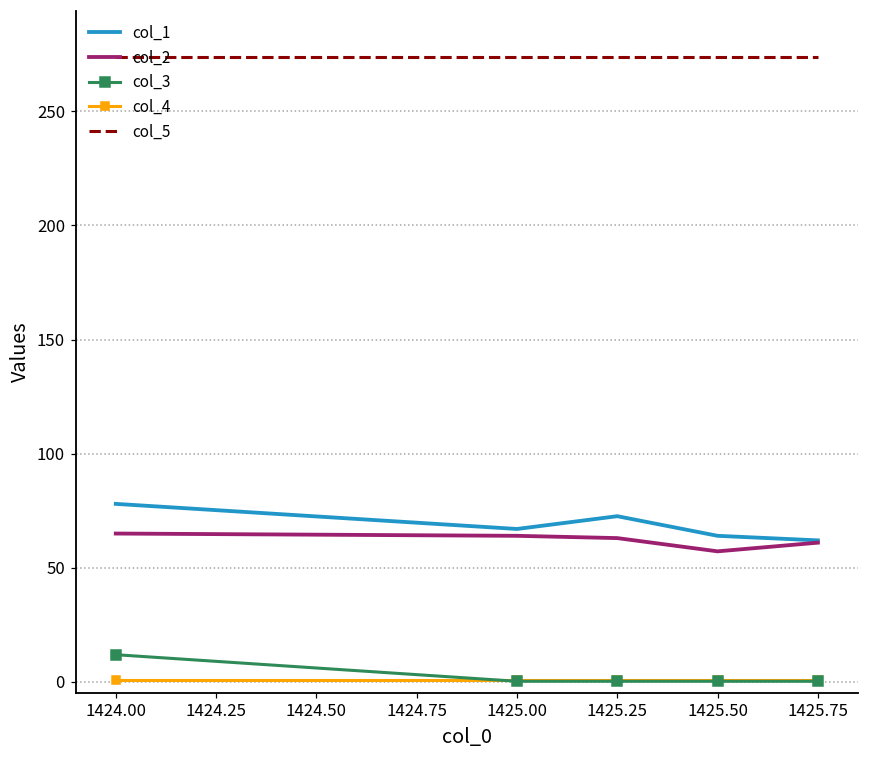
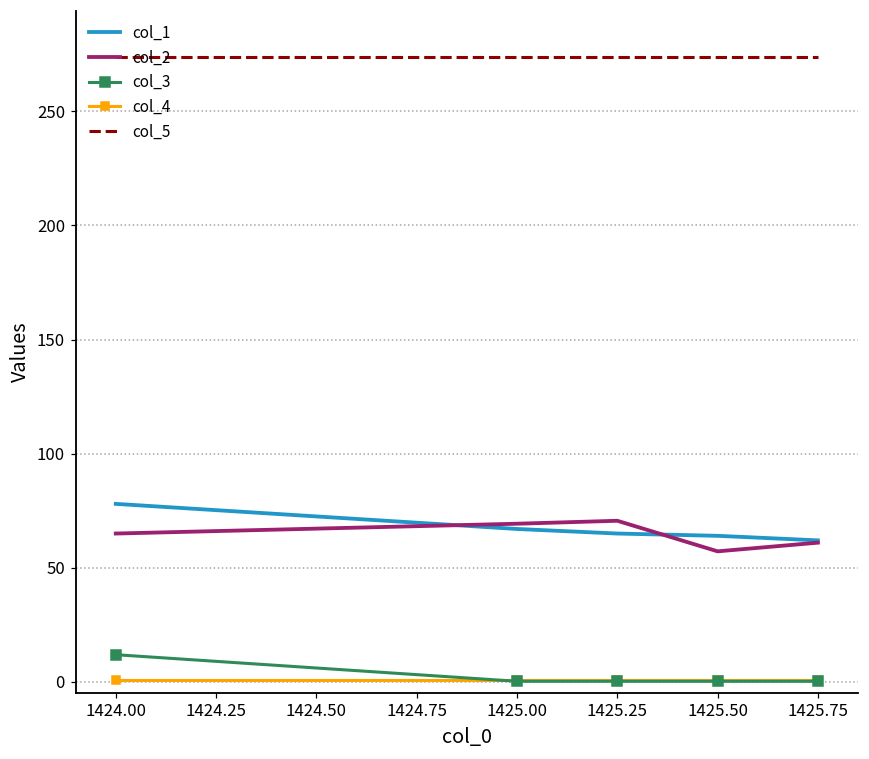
  {
    "col_1": {
      "1424.00": 78,
      "1425.00": 67,
-     "1425.25": 73,
+     "1425.25": 65,
      "1425.50": 64
    },
    "col_2": {
      "1424.00": 65,
-     "1425.00": 64,
-     "1425.25": 63,
+     "1425.00": 69,
+     "1425.25": 71,
      "1425.50": 57
    },
    "col_3": {
      "1424.00": 12
    },
    "col_4": {
      "1424.00": 1
    },
    "col_5": {
      "1424.00": 274,
      "1425.00": 274,
      "1425.25": 274,
      "1425.50": 274,
      "1425.75": 274
    }
  }
